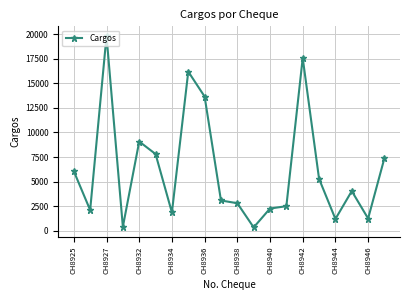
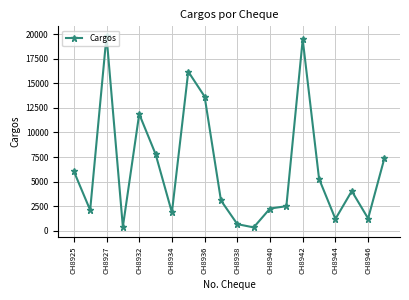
  {
    "CH8925": 6000,
-   "CH8932": 9000,
+   "CH8932": 12000,
    "CH8934": 2000,
    "CH8936": 14000,
-   "CH8938": 3000,
+   "CH8938": 1000,
    "CH8940": 2000,
-   "CH8942": 18000,
+   "CH8942": 19000,
    "CH8944": 1000,
    "CH8946": 1000
  }
